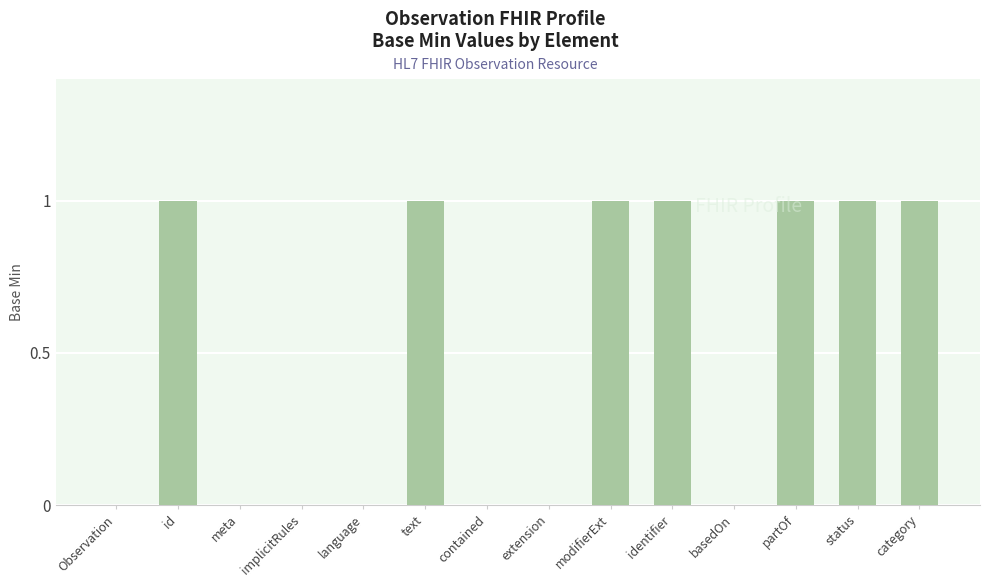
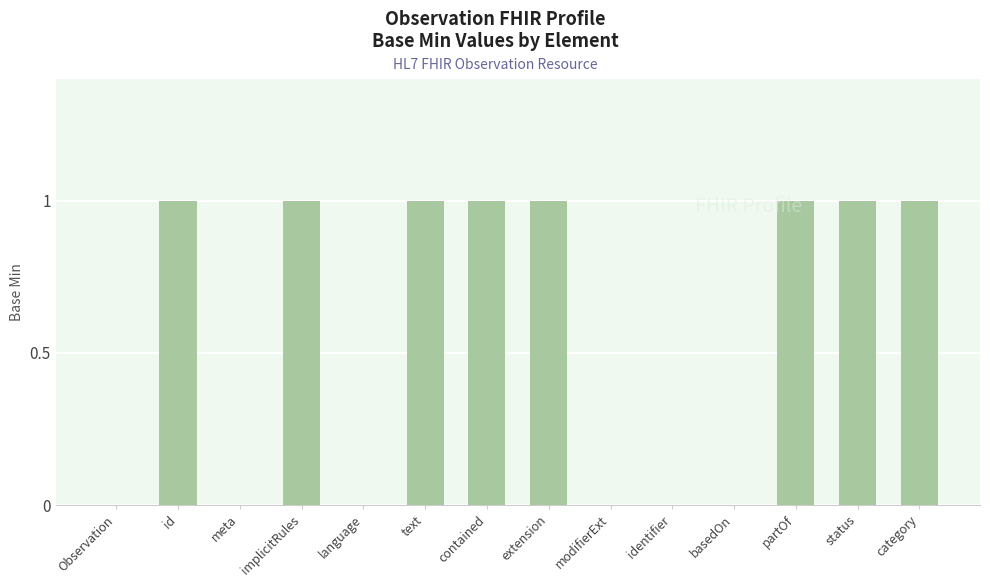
  {
    "Observation": 0,
    "id": 1,
    "meta": 0,
-   "implicitRules": 0,
+   "implicitRules": 1,
    "language": 0,
    "text": 1,
-   "contained": 0,
-   "extension": 0,
-   "modifierExt": 1,
-   "identifier": 1,
+   "contained": 1,
+   "extension": 1,
+   "modifierExt": 0,
+   "identifier": 0,
    "basedOn": 0,
    "partOf": 1,
    "status": 1,
    "category": 1
  }
